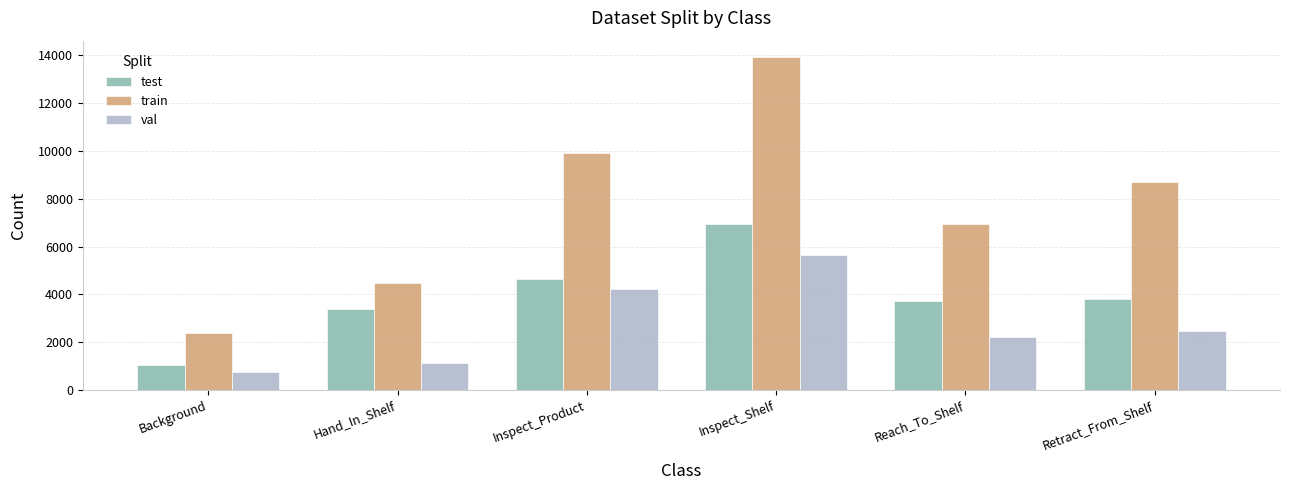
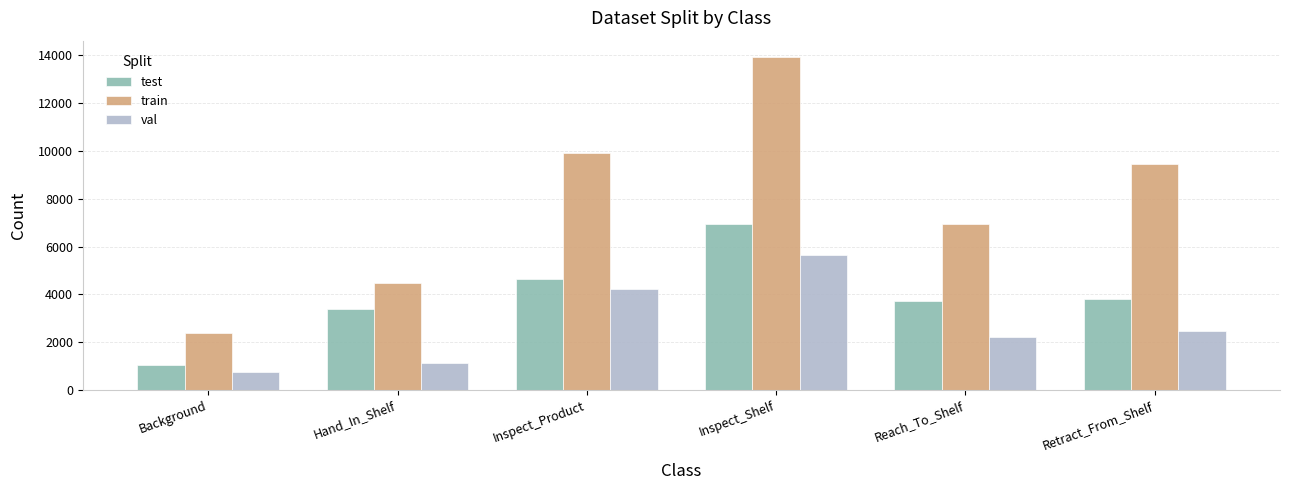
  {
    "train": {
      "Background": 2400,
      "Hand_In_Shelf": 4500,
      "Inspect_Product": 9900,
      "Inspect_Shelf": 13900,
      "Reach_To_Shelf": 7000,
-     "Retract_From_Shelf": 8700
+     "Retract_From_Shelf": 9500
    }
  }
